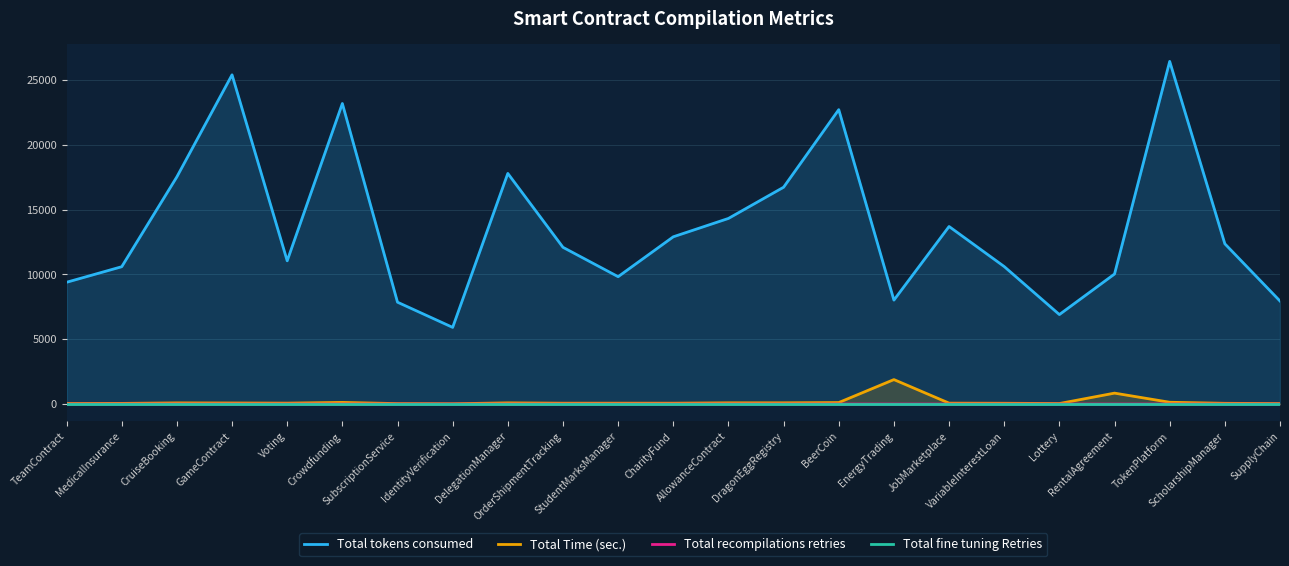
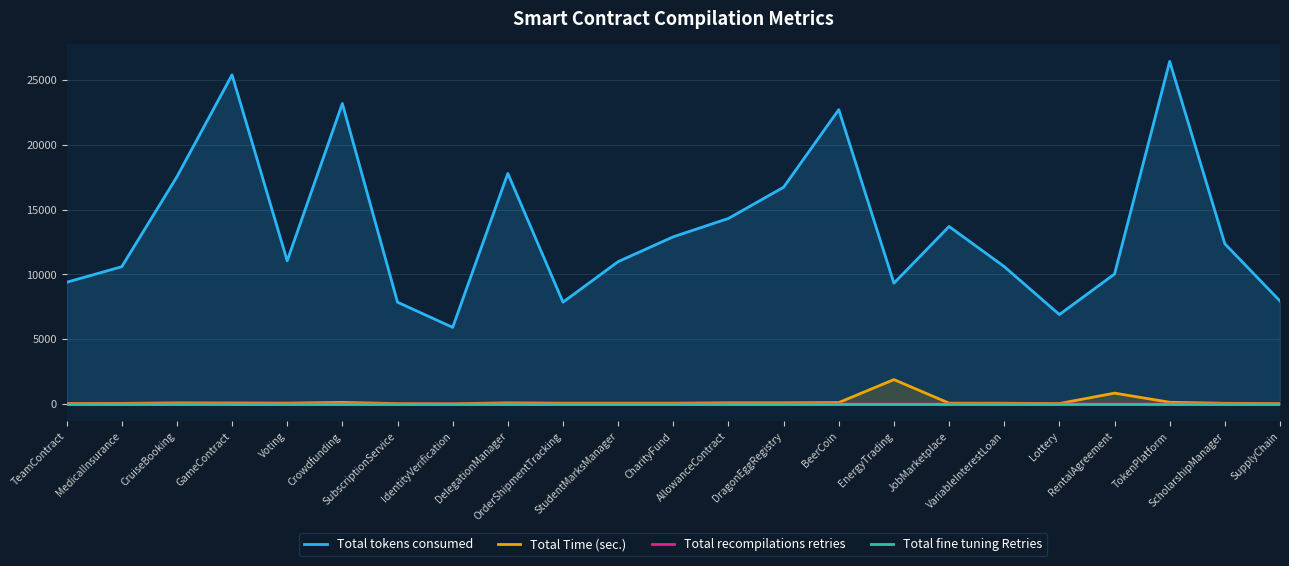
  {
    "Total tokens consumed": {
      "TeamContract": 9400,
      "MedicalInsurance": 10600,
      "CruiseBooking": 17500,
      "GameContract": 25400,
      "Voting": 11100,
      "Crowdfunding": 23200,
      "SubscriptionService": 7900,
      "IdentityVerification": 5900,
      "DelegationManager": 17800,
-     "OrderShipmentTracking": 12100,
-     "StudentMarksManager": 9800,
+     "OrderShipmentTracking": 7900,
+     "StudentMarksManager": 11000,
      "CharityFund": 12900,
      "AllowanceContract": 14300,
      "DragonEggRegistry": 16700,
      "BeerCoin": 22700,
-     "EnergyTrading": 8000,
+     "EnergyTrading": 9300,
      "JobMarketplace": 13700,
      "VariableInterestLoan": 10600,
      "Lottery": 6900,
      "RentalAgreement": 10000,
      "TokenPlatform": 26400,
      "ScholarshipManager": 12400,
      "SupplyChain": 8000
    },
    "Total Time (sec.)": {
      "EnergyTrading": 1900,
      "RentalAgreement": 800
    },
    "Total fine tuning Retries": {
      "EnergyTrading": 0,
      "RentalAgreement": 0
    }
  }
